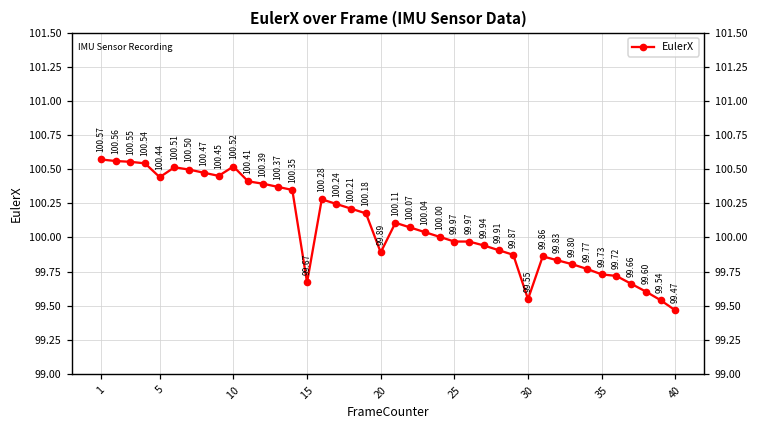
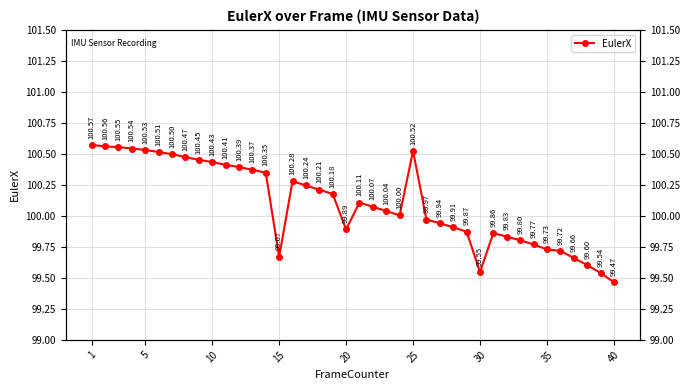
  {
    "1": 100.57,
-   "5": 100.44,
-   "10": 100.52,
+   "5": 100.53,
+   "10": 100.43,
    "15": 99.67,
    "20": 99.89,
-   "25": 99.97,
+   "25": 100.52,
    "30": 99.55,
    "35": 99.73,
    "40": 99.47
  }
